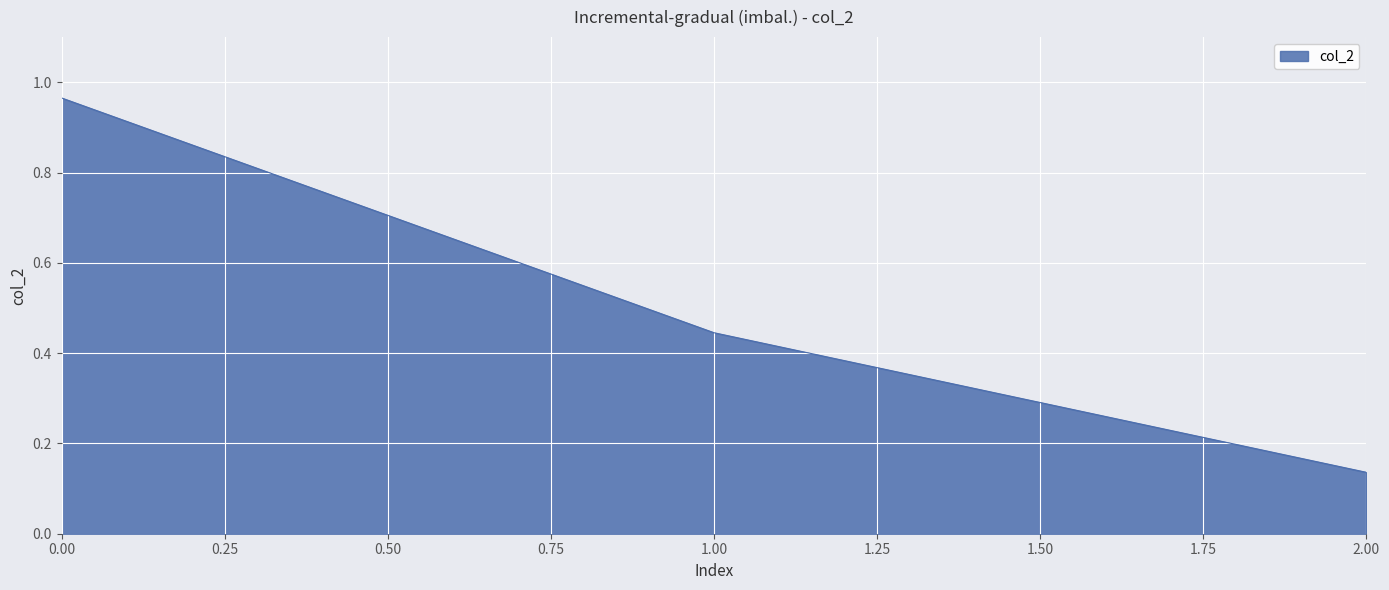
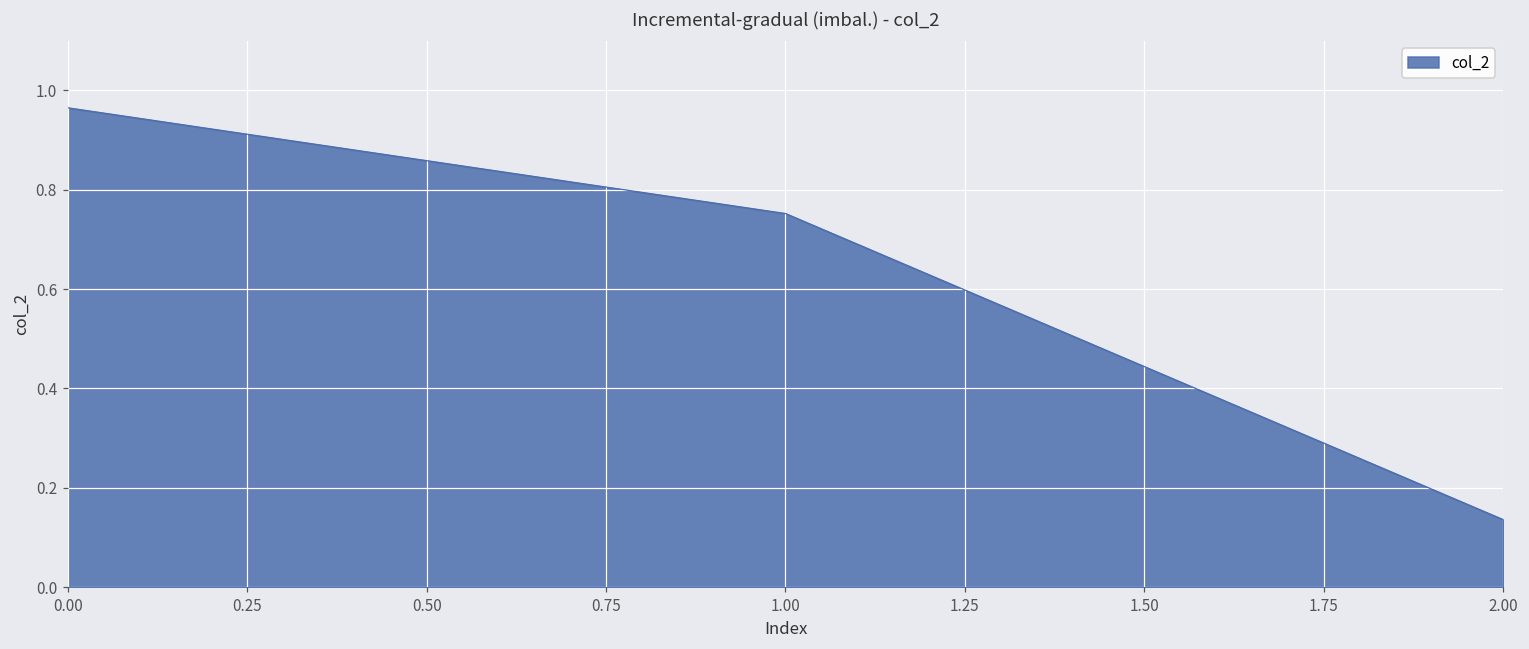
  {
    "0.00": 0.97,
-   "1.00": 0.45,
+   "1.00": 0.75,
    "2.00": 0.14
  }
